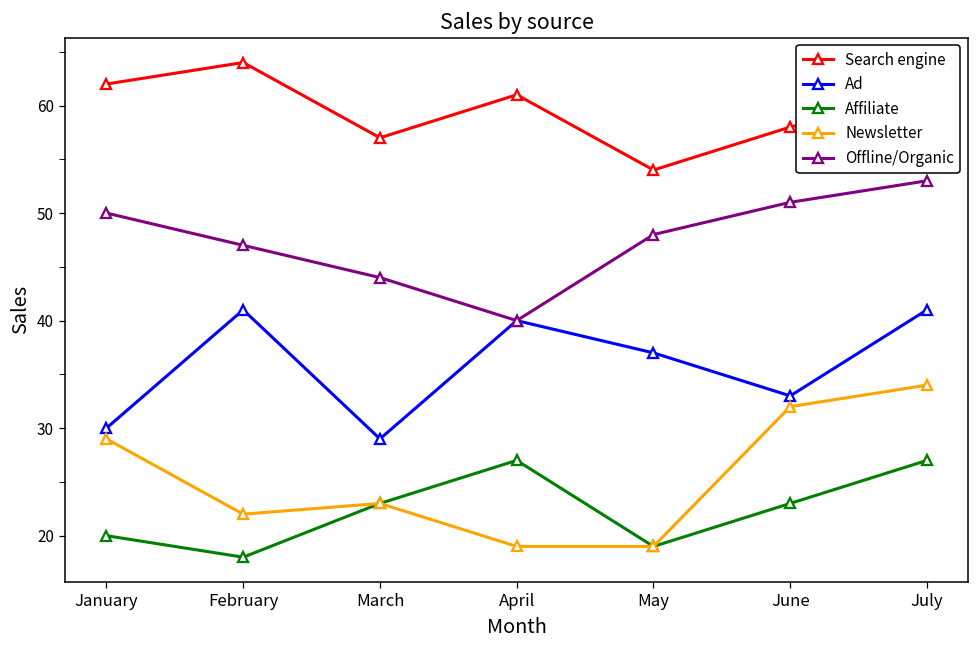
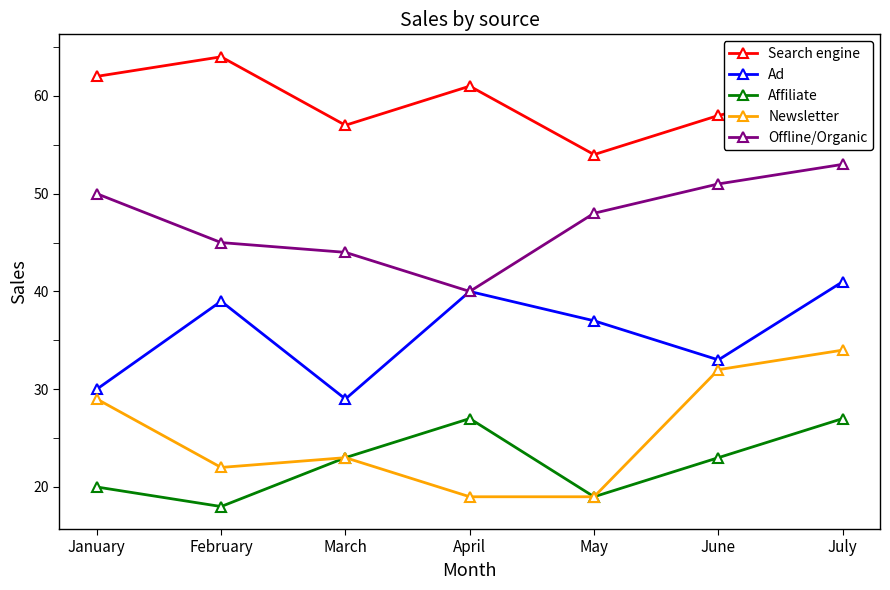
  {
    "Search engine": {
      "January": 62,
      "February": 64,
      "March": 57,
      "April": 61,
      "May": 54,
      "June": 58
    },
    "Ad": {
      "January": 30,
-     "February": 41,
+     "February": 39,
      "March": 29,
      "May": 37,
      "June": 33,
      "July": 41
    },
    "Affiliate": {
      "January": 20,
      "February": 18,
      "April": 27,
      "June": 23,
      "July": 27
    },
    "Newsletter": {
      "January": 29,
      "February": 22,
      "April": 19,
      "June": 32,
      "July": 34
    },
    "Offline/Organic": {
      "January": 50,
-     "February": 47,
+     "February": 45,
      "March": 44,
      "May": 48,
      "June": 51,
      "July": 53
    }
  }
